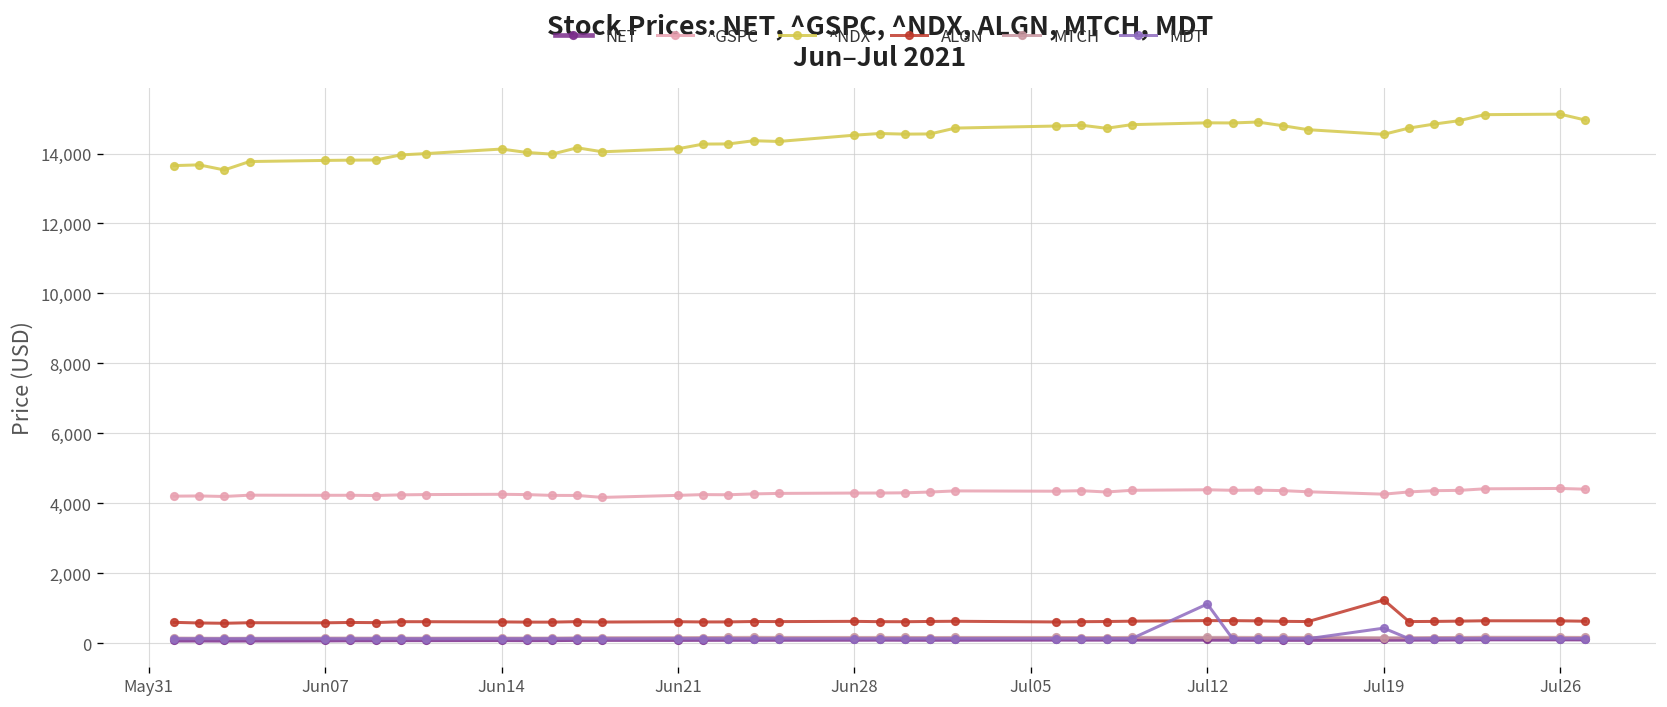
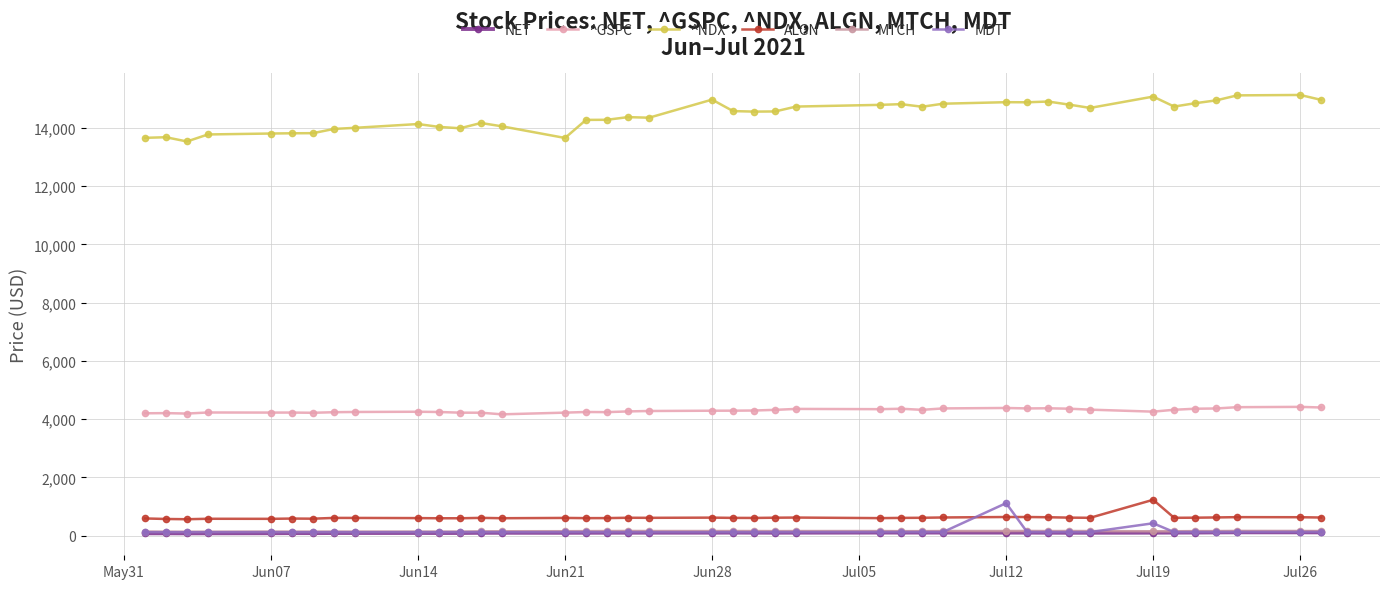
  {
    "^NDX": {
      "Jun07": "13,800",
      "Jun14": "14,100",
-     "Jun21": "14,100",
-     "Jun28": "14,500",
+     "Jun21": "13,700",
+     "Jun28": "15,000",
      "Jul12": "14,900",
-     "Jul19": "14,500",
+     "Jul19": "15,100",
      "Jul26": "15,100"
    },
    "ALGN": {
      "Jun07": "600",
      "Jun14": "600",
      "Jun21": "600",
      "Jun28": "600",
      "Jul12": "600",
      "Jul19": "1,200",
      "Jul26": "600"
    },
    "MDT": {
      "Jul12": "1,100",
      "Jul19": "400"
    }
  }
